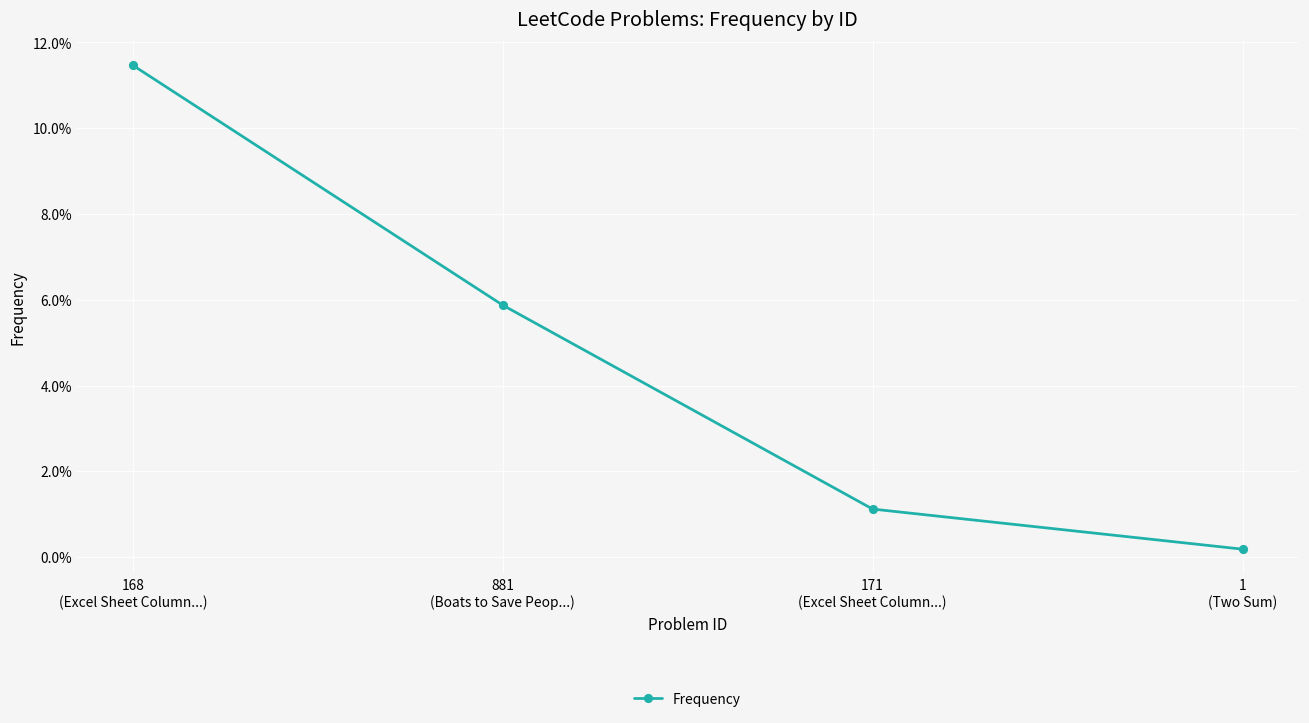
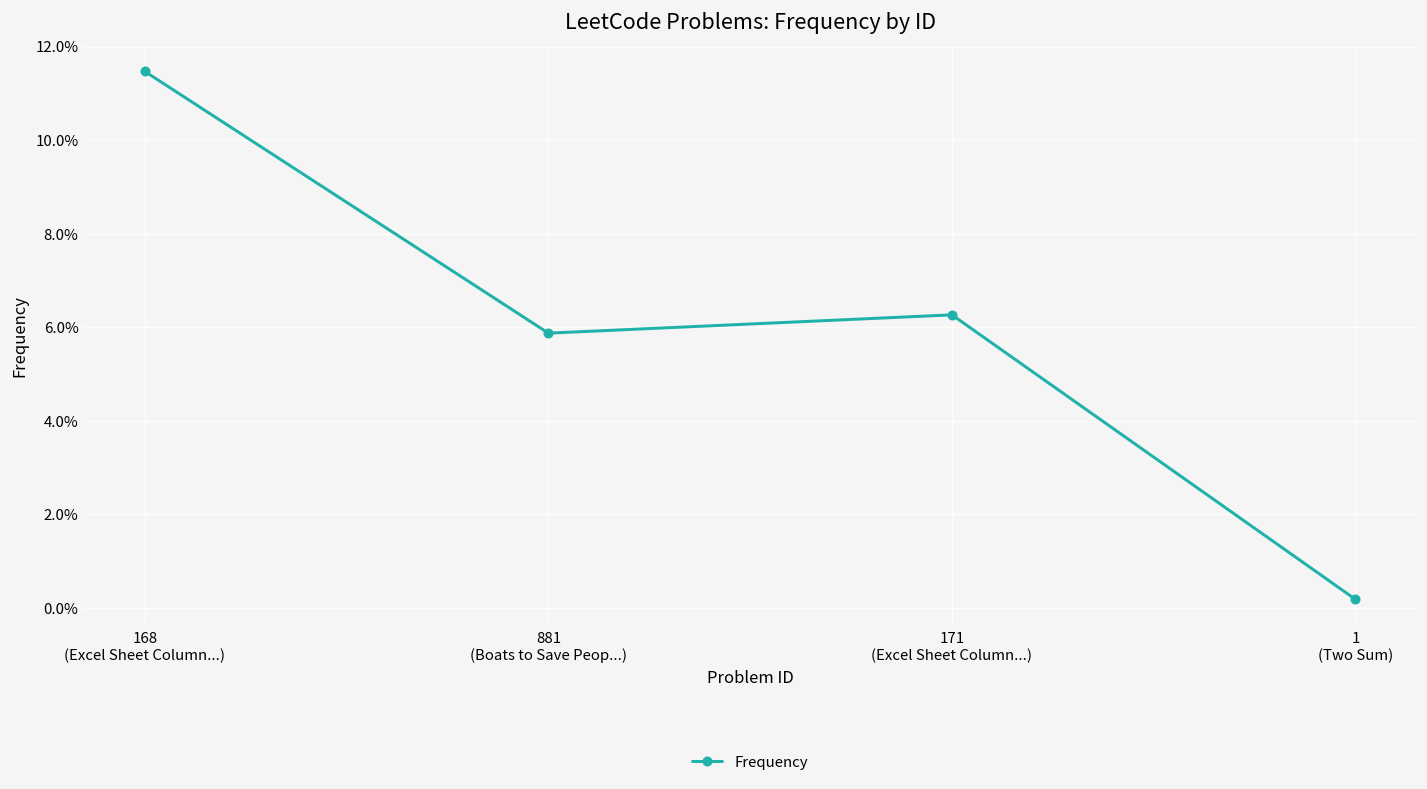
  {
    "168 (Excel Sheet Column...)": "11.5%",
    "881 (Boats to Save Peop...)": "5.9%",
-   "171 (Excel Sheet Column...)": "1.1%",
+   "171 (Excel Sheet Column...)": "6.3%",
    "1 (Two Sum)": "0.2%"
  }
